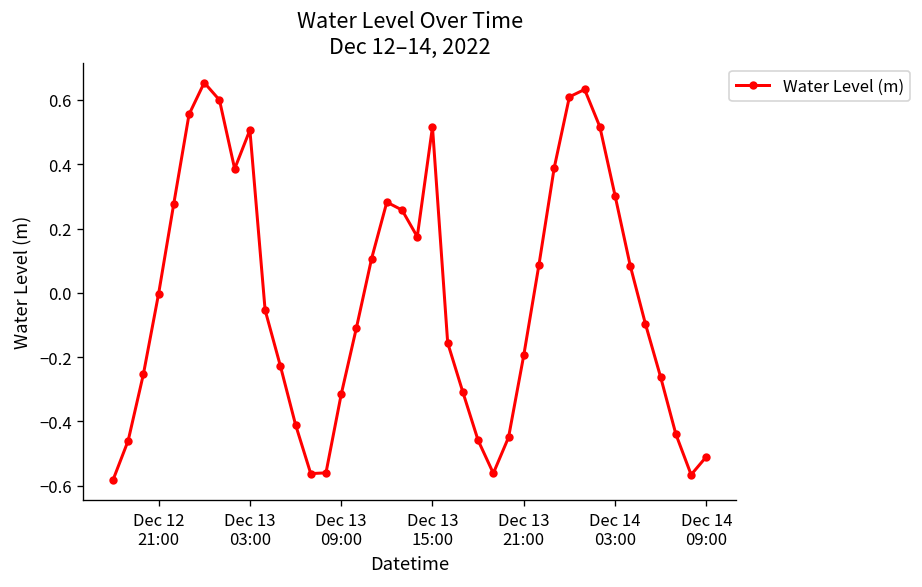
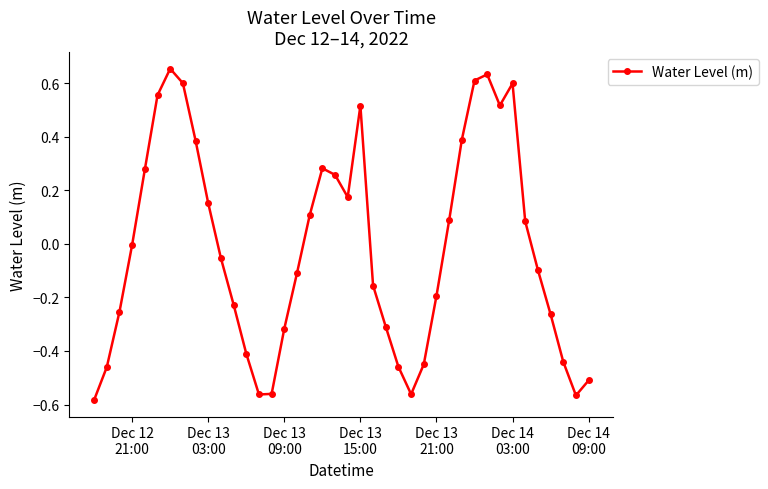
  {
    "Dec 12 21:00": 0.00,
-   "Dec 13 03:00": 0.51,
+   "Dec 13 03:00": 0.15,
    "Dec 13 09:00": -0.32,
    "Dec 13 15:00": 0.52,
    "Dec 13 21:00": -0.19,
-   "Dec 14 03:00": 0.30,
+   "Dec 14 03:00": 0.60,
    "Dec 14 09:00": -0.51
  }
